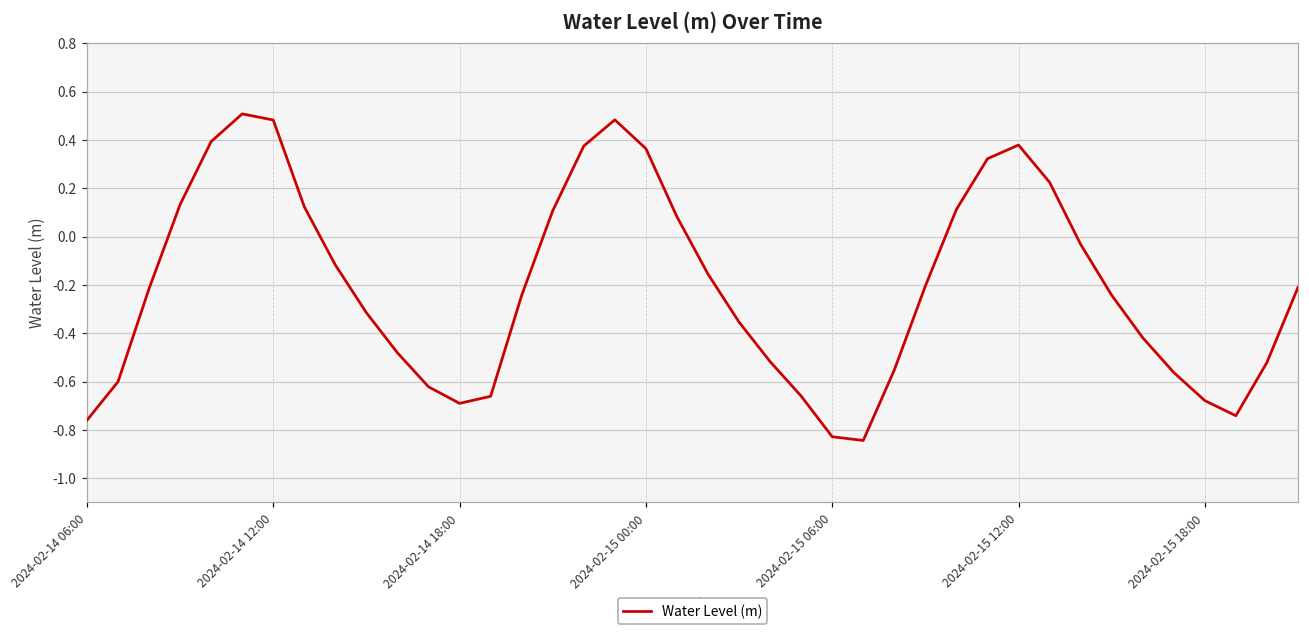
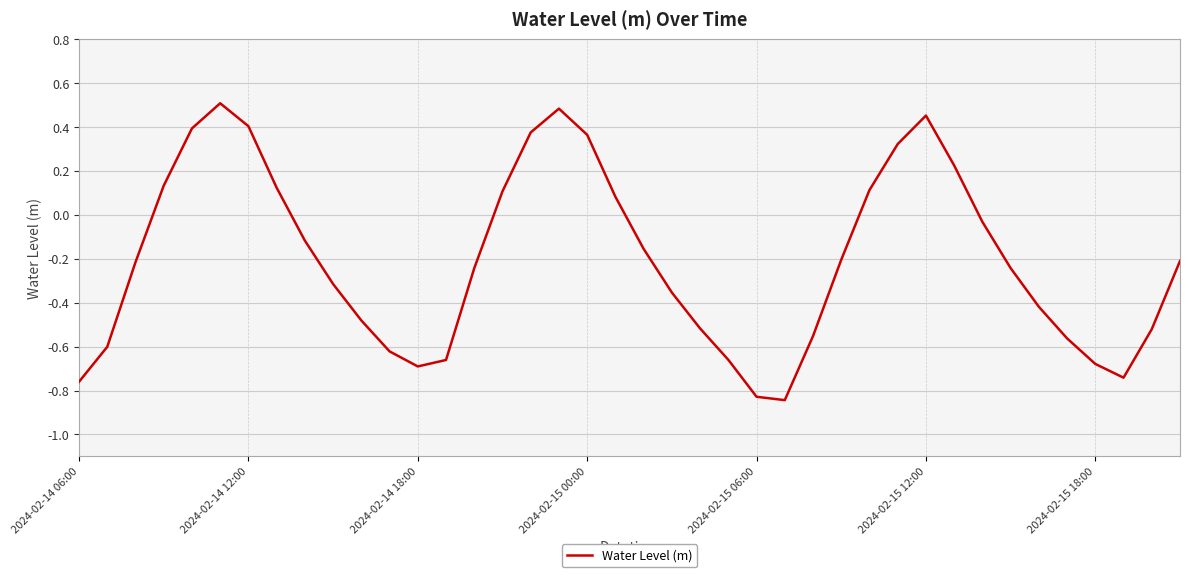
  {
    "2024-02-14 06:00": -0.76,
-   "2024-02-14 12:00": 0.48,
+   "2024-02-14 12:00": 0.40,
    "2024-02-14 18:00": -0.69,
    "2024-02-15 00:00": 0.36,
    "2024-02-15 06:00": -0.83,
-   "2024-02-15 12:00": 0.38,
+   "2024-02-15 12:00": 0.45,
    "2024-02-15 18:00": -0.68
  }
